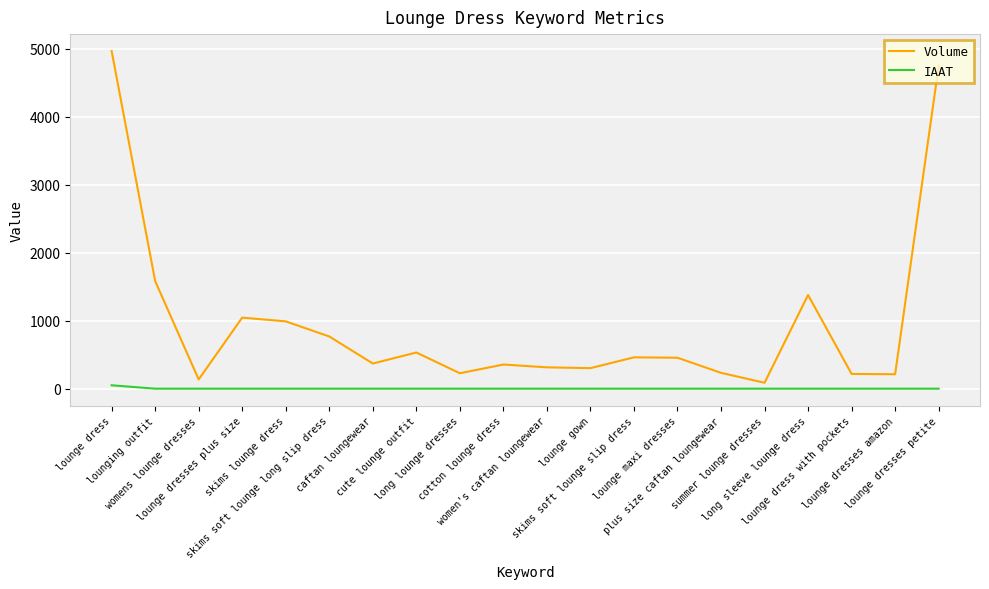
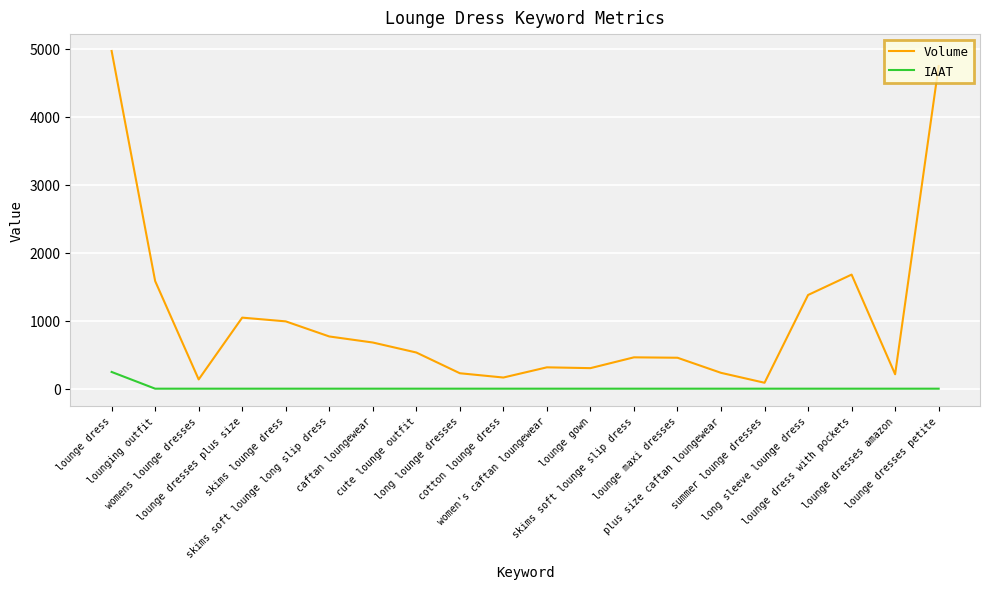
  {
    "Volume": {
      "lounge dress": 5000,
      "lounging outfit": 1600,
      "womens lounge dresses": 100,
      "lounge dresses plus size": 1000,
      "skims lounge dress": 1000,
      "skims soft lounge long slip dress": 800,
-     "caftan loungewear": 400,
+     "caftan loungewear": 700,
      "cute lounge outfit": 500,
      "long lounge dresses": 200,
-     "cotton lounge dress": 400,
+     "cotton lounge dress": 200,
      "women's caftan loungewear": 300,
      "lounge gown": 300,
      "skims soft lounge slip dress": 500,
      "lounge maxi dresses": 500,
      "plus size caftan loungewear": 200,
      "summer lounge dresses": 100,
      "long sleeve lounge dress": 1400,
-     "lounge dress with pockets": 200,
+     "lounge dress with pockets": 1700,
      "lounge dresses amazon": 200
    },
    "IAAT": {
-     "lounge dress": 100,
+     "lounge dress": 200,
      "lounging outfit": 0,
      "womens lounge dresses": 0,
      "lounge dresses plus size": 0,
      "skims lounge dress": 0,
      "skims soft lounge long slip dress": 0,
      "caftan loungewear": 0,
      "cute lounge outfit": 0,
      "long lounge dresses": 0,
      "cotton lounge dress": 0,
      "women's caftan loungewear": 0,
      "lounge gown": 0,
      "skims soft lounge slip dress": 0,
      "lounge maxi dresses": 0,
      "plus size caftan loungewear": 0,
      "summer lounge dresses": 0,
      "long sleeve lounge dress": 0,
      "lounge dress with pockets": 0,
      "lounge dresses amazon": 0,
      "lounge dresses petite": 0
    }
  }
